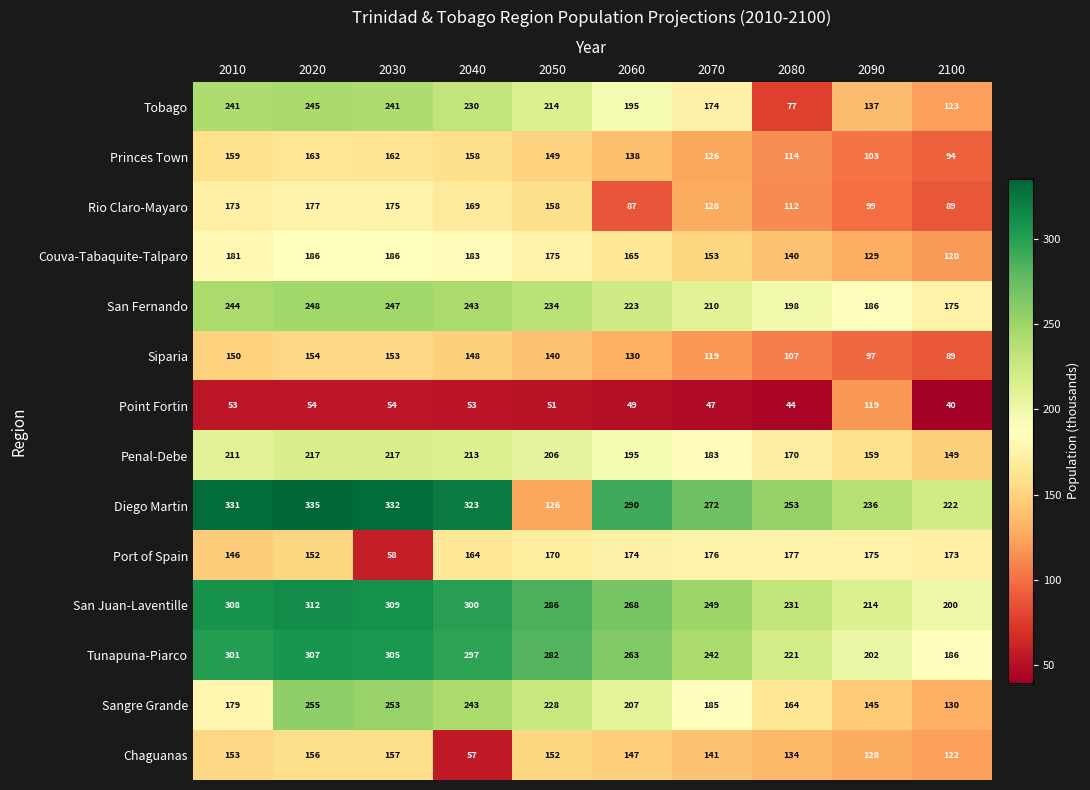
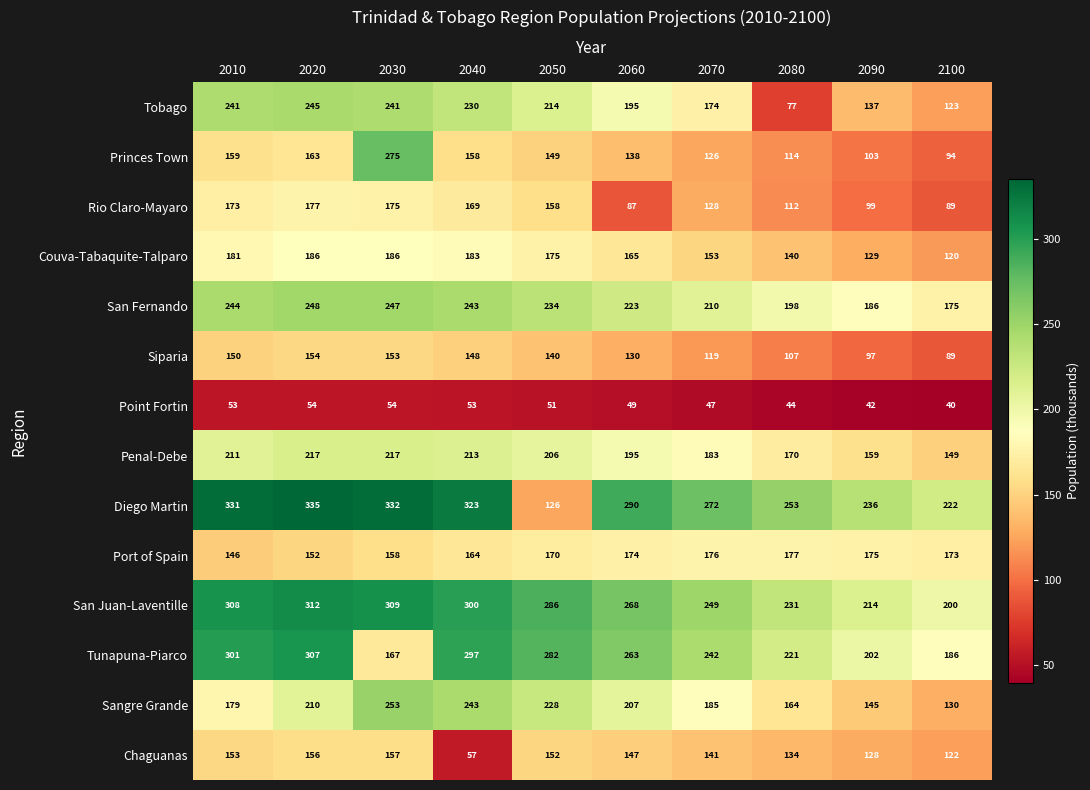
  {
    "Tobago": {
      "2010": 241,
      "2020": 245,
      "2030": 241,
      "2040": 230,
      "2050": 214,
      "2060": 195,
      "2070": 174,
      "2080": 77,
      "2090": 137,
      "2100": 123
    },
    "Princes Town": {
      "2010": 159,
      "2020": 163,
-     "2030": 162,
+     "2030": 275,
      "2040": 158,
      "2050": 149,
      "2060": 138,
      "2070": 126,
      "2080": 114,
      "2090": 103,
      "2100": 94
    },
    "Rio Claro-Mayaro": {
      "2010": 173,
      "2020": 177,
      "2030": 175,
      "2040": 169,
      "2050": 158,
      "2060": 87,
      "2070": 128,
      "2080": 112,
      "2090": 99,
      "2100": 89
    },
    "Couva-Tabaquite-Talparo": {
      "2010": 181,
      "2020": 186,
      "2030": 186,
      "2040": 183,
      "2050": 175,
      "2060": 165,
      "2070": 153,
      "2080": 140,
      "2090": 129,
      "2100": 120
    },
    "San Fernando": {
      "2010": 244,
      "2020": 248,
      "2030": 247,
      "2040": 243,
      "2050": 234,
      "2060": 223,
      "2070": 210,
      "2080": 198,
      "2090": 186,
      "2100": 175
    },
    "Siparia": {
      "2010": 150,
      "2020": 154,
      "2030": 153,
      "2040": 148,
      "2050": 140,
      "2060": 130,
      "2070": 119,
      "2080": 107,
      "2090": 97,
      "2100": 89
    },
    "Point Fortin": {
      "2010": 53,
      "2020": 54,
      "2030": 54,
      "2040": 53,
      "2050": 51,
      "2060": 49,
      "2070": 47,
      "2080": 44,
-     "2090": 119,
+     "2090": 42,
      "2100": 40
    },
    "Penal-Debe": {
      "2010": 211,
      "2020": 217,
      "2030": 217,
      "2040": 213,
      "2050": 206,
      "2060": 195,
      "2070": 183,
      "2080": 170,
      "2090": 159,
      "2100": 149
    },
    "Diego Martin": {
      "2010": 331,
      "2020": 335,
      "2030": 332,
      "2040": 323,
      "2050": 126,
      "2060": 290,
      "2070": 272,
      "2080": 253,
      "2090": 236,
      "2100": 222
    },
    "Port of Spain": {
      "2010": 146,
      "2020": 152,
-     "2030": 58,
+     "2030": 158,
      "2040": 164,
      "2050": 170,
      "2060": 174,
      "2070": 176,
      "2080": 177,
      "2090": 175,
      "2100": 173
    },
    "San Juan-Laventille": {
      "2010": 308,
      "2020": 312,
      "2030": 309,
      "2040": 300,
      "2050": 286,
      "2060": 268,
      "2070": 249,
      "2080": 231,
      "2090": 214,
      "2100": 200
    },
    "Tunapuna-Piarco": {
      "2010": 301,
      "2020": 307,
-     "2030": 305,
+     "2030": 167,
      "2040": 297,
      "2050": 282,
      "2060": 263,
      "2070": 242,
      "2080": 221,
      "2090": 202,
      "2100": 186
    },
    "Sangre Grande": {
      "2010": 179,
-     "2020": 255,
+     "2020": 210,
      "2030": 253,
      "2040": 243,
      "2050": 228,
      "2060": 207,
      "2070": 185,
      "2080": 164,
      "2090": 145,
      "2100": 130
    },
    "Chaguanas": {
      "2010": 153,
      "2020": 156,
      "2030": 157,
      "2040": 57,
      "2050": 152,
      "2060": 147,
      "2070": 141,
      "2080": 134,
      "2090": 128,
      "2100": 122
    }
  }
